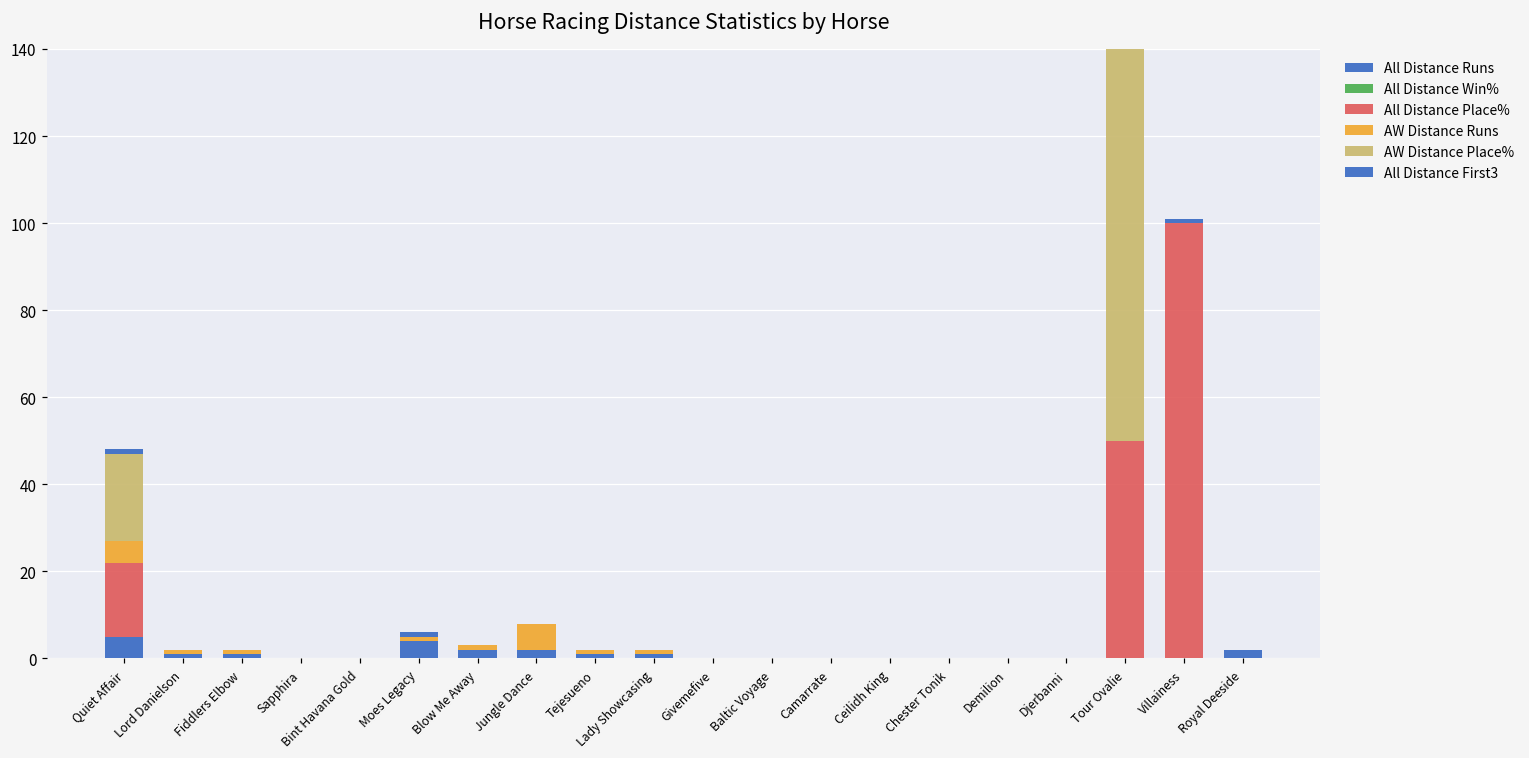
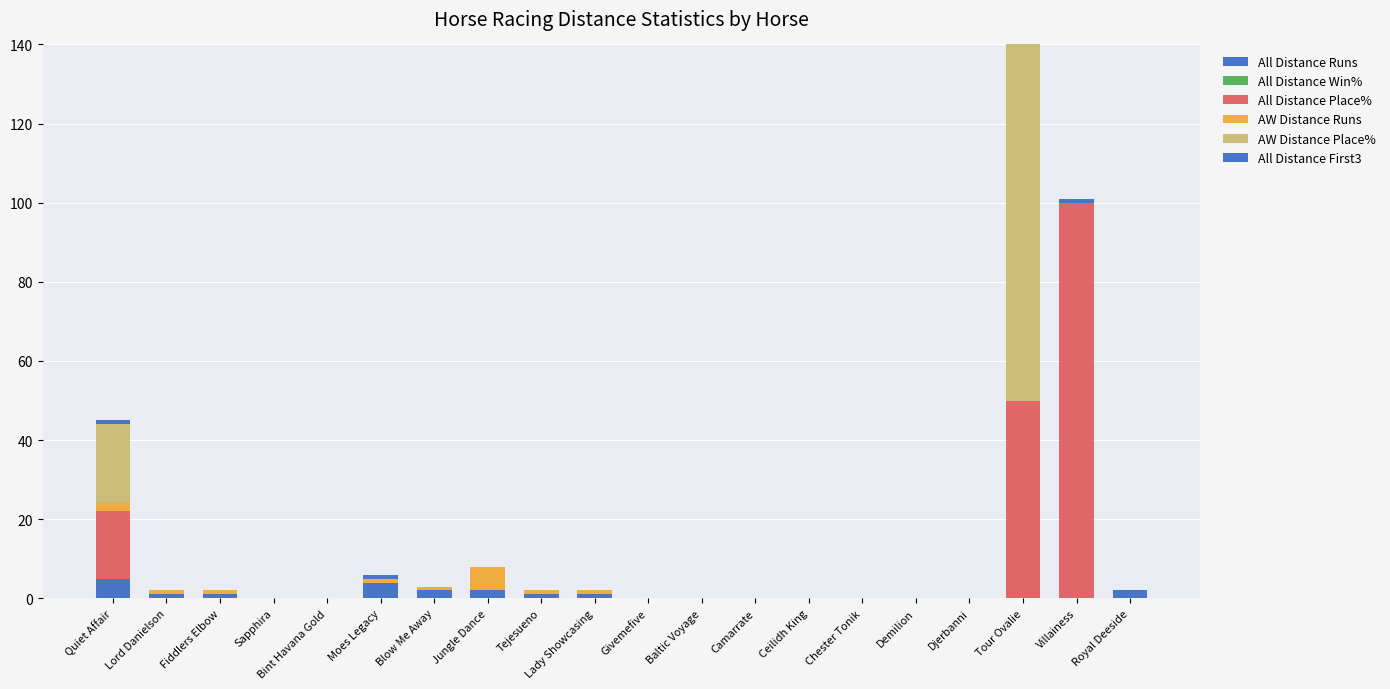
  {
    "All Distance Win%": {
      "Quiet Affair": 5,
      "Lord Danielson": 1,
      "Fiddlers Elbow": 1,
      "Sapphira": 0,
      "Bint Havana Gold": 0,
      "Moes Legacy": 4,
      "Blow Me Away": 2,
      "Jungle Dance": 2,
      "Tejesueno": 1,
      "Lady Showcasing": 1,
      "Givemefive": 0,
      "Baltic Voyage": 0,
      "Camarrate": 0,
      "Ceilidh King": 0,
      "Chester Tonik": 0,
      "Demilion": 0,
      "Djerbanni": 0,
      "Tour Ovalie": 0,
      "Villainess": 0,
      "Royal Deeside": 1
    },
    "All Distance Place%": {
      "Quiet Affair": 17,
      "Lord Danielson": 0,
      "Fiddlers Elbow": 0,
      "Sapphira": 0,
      "Bint Havana Gold": 0,
      "Moes Legacy": 0,
      "Blow Me Away": 0,
      "Jungle Dance": 0,
      "Tejesueno": 0,
      "Lady Showcasing": 0,
      "Givemefive": 0,
      "Baltic Voyage": 0,
      "Camarrate": 0,
      "Ceilidh King": 0,
      "Chester Tonik": 0,
      "Demilion": 0,
      "Djerbanni": 0,
      "Tour Ovalie": 50,
      "Villainess": 100,
      "Royal Deeside": 0
    },
    "AW Distance Runs": {
-     "Quiet Affair": 5,
+     "Quiet Affair": 2,
      "Lord Danielson": 1,
      "Fiddlers Elbow": 1,
      "Sapphira": 0,
      "Bint Havana Gold": 0,
      "Moes Legacy": 1,
      "Blow Me Away": 1,
      "Jungle Dance": 6,
      "Tejesueno": 1,
      "Lady Showcasing": 1,
      "Givemefive": 0,
      "Baltic Voyage": 0,
      "Camarrate": 0,
      "Ceilidh King": 0,
      "Chester Tonik": 0,
      "Demilion": 0,
      "Djerbanni": 0,
      "Tour Ovalie": 0,
      "Villainess": 0,
      "Royal Deeside": 0
    },
    "AW Distance Place%": {
      "Quiet Affair": 20,
      "Lord Danielson": 0,
      "Fiddlers Elbow": 0,
      "Sapphira": 0,
      "Bint Havana Gold": 0,
      "Moes Legacy": 0,
      "Blow Me Away": 0,
      "Jungle Dance": 0,
      "Tejesueno": 0,
      "Lady Showcasing": 0,
      "Givemefive": 0,
      "Baltic Voyage": 0,
      "Camarrate": 0,
      "Ceilidh King": 0,
      "Chester Tonik": 0,
      "Demilion": 0,
      "Djerbanni": 0,
      "Villainess": 0,
      "Royal Deeside": 0
    },
    "All Distance First3": {
      "Quiet Affair": 1,
      "Lord Danielson": 0,
      "Fiddlers Elbow": 0,
      "Sapphira": 0,
      "Bint Havana Gold": 0,
      "Moes Legacy": 1,
      "Blow Me Away": 0,
      "Jungle Dance": 0,
      "Tejesueno": 0,
      "Lady Showcasing": 0,
      "Givemefive": 0,
      "Baltic Voyage": 0,
      "Camarrate": 0,
      "Ceilidh King": 0,
      "Chester Tonik": 0,
      "Demilion": 0,
      "Djerbanni": 0,
      "Villainess": 1,
      "Royal Deeside": 1
    }
  }
